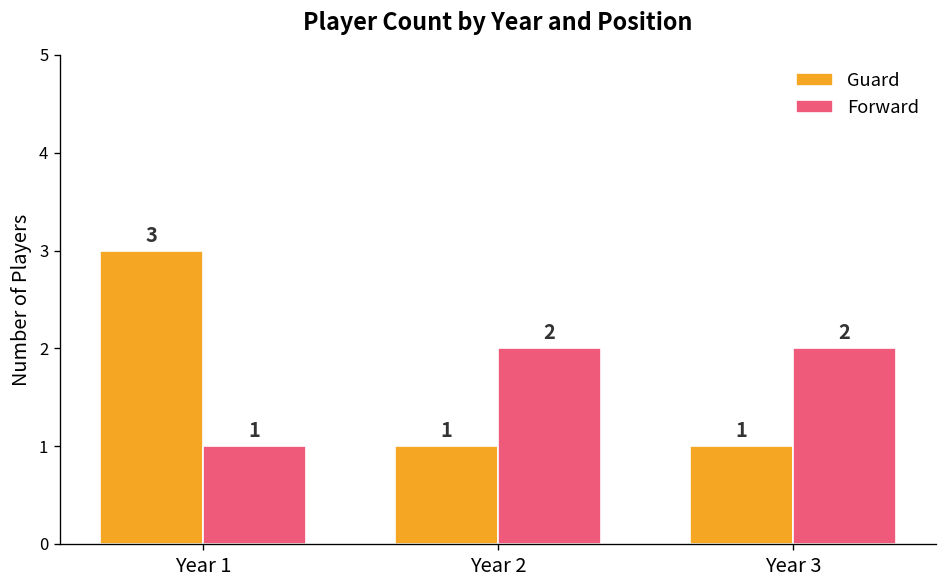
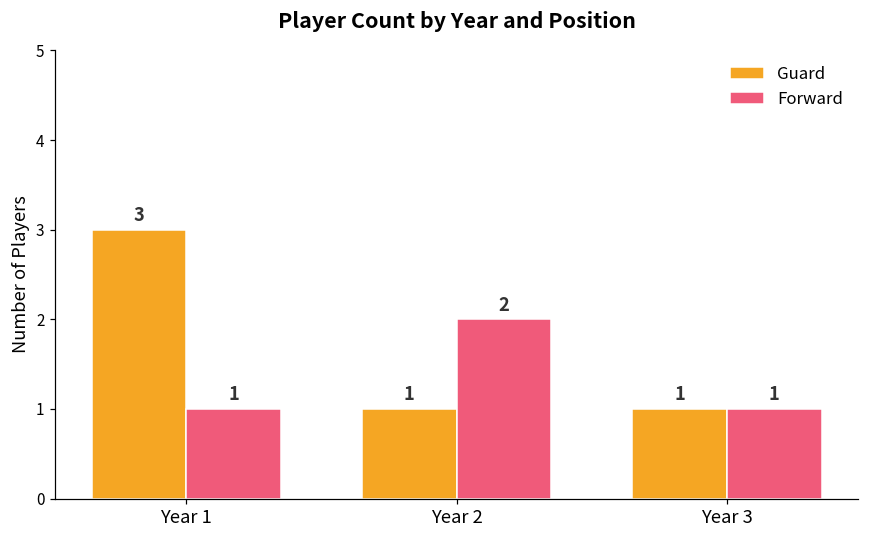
  {
    "Guard": {
      "Year 1": 3,
      "Year 2": 1,
      "Year 3": 1
    },
    "Forward": {
      "Year 1": 1,
      "Year 2": 2,
-     "Year 3": 2
+     "Year 3": 1
    }
  }
